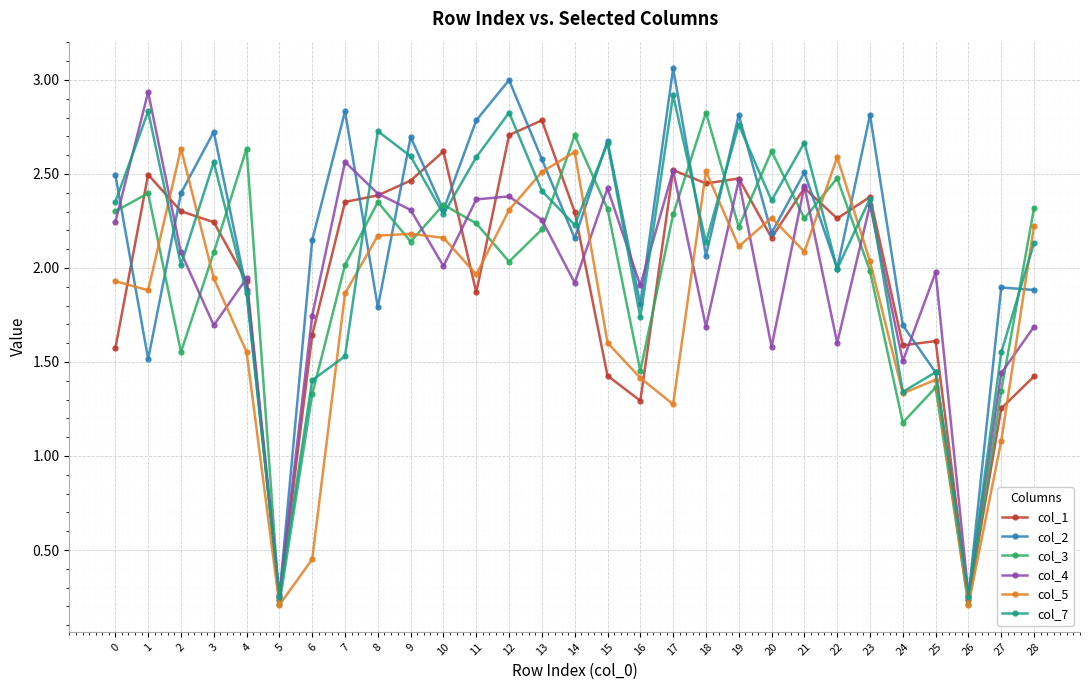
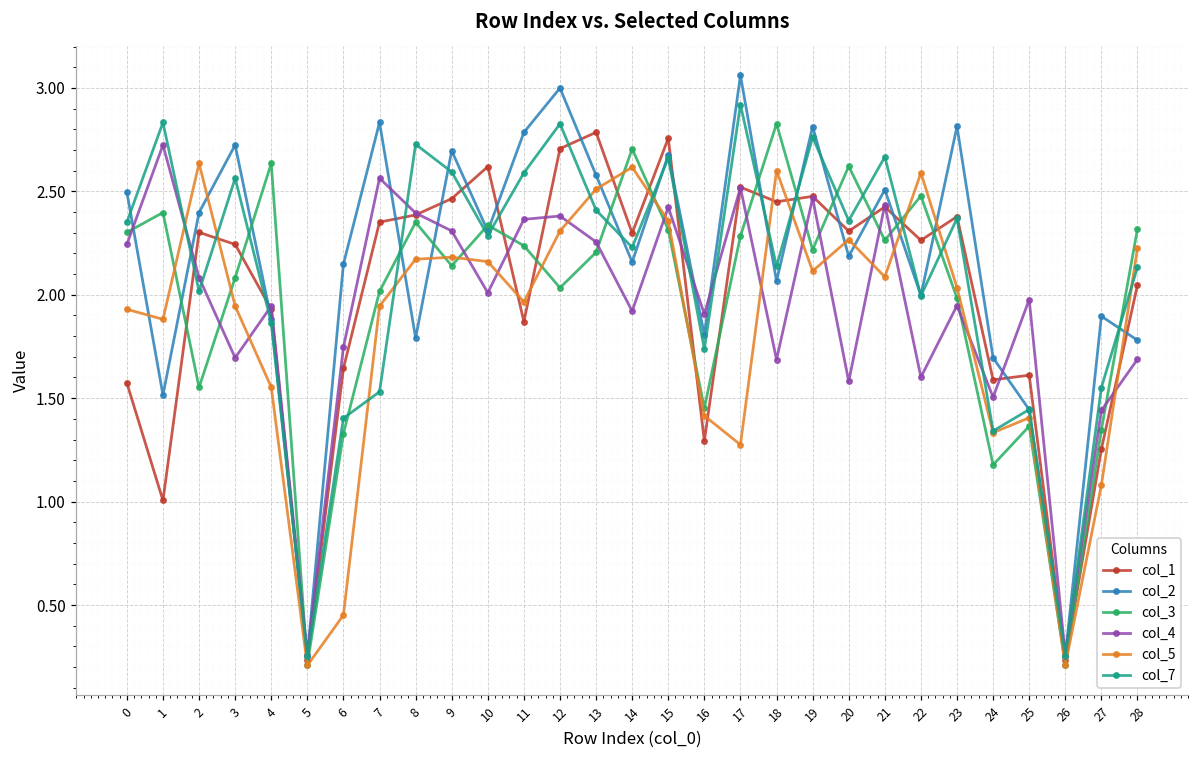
  {
    "col_1": {
      "0": 1.57,
-     "1": 2.50,
+     "1": 1.01,
      "2": 2.30,
      "3": 2.24,
      "4": 1.93,
      "5": 0.23,
      "6": 1.64,
      "7": 2.35,
      "9": 2.46,
      "10": 2.62,
      "11": 1.87,
      "12": 2.71,
      "13": 2.79,
      "14": 2.30,
-     "15": 1.43,
+     "15": 2.76,
      "16": 1.29,
      "18": 2.45,
-     "20": 2.16,
+     "20": 2.31,
      "22": 2.26,
      "24": 1.59,
      "25": 1.61,
      "26": 0.23,
      "27": 1.25,
-     "28": 1.42
+     "28": 2.05
    },
    "col_2": {
      "0": 2.50,
      "1": 1.52,
      "2": 2.40,
      "3": 2.72,
      "4": 1.88,
      "6": 2.15,
      "7": 2.83,
      "8": 1.79,
      "9": 2.70,
      "10": 2.31,
      "11": 2.78,
      "12": 3.00,
      "13": 2.58,
      "14": 2.16,
      "15": 2.68,
      "16": 1.81,
      "17": 3.06,
      "18": 2.07,
      "19": 2.81,
      "20": 2.19,
      "21": 2.51,
      "23": 2.81,
      "24": 1.69,
      "27": 1.90,
-     "28": 1.88
+     "28": 1.78
    },
    "col_4": {
      "0": 2.24,
-     "1": 2.93,
+     "1": 2.72,
      "2": 2.08,
      "3": 1.70,
      "4": 1.95,
      "6": 1.75,
      "7": 2.56,
      "9": 2.31,
      "10": 2.01,
      "11": 2.36,
      "12": 2.38,
      "13": 2.26,
      "14": 1.92,
      "15": 2.42,
      "16": 1.91,
      "18": 1.69,
      "20": 1.58,
      "22": 1.60,
-     "23": 2.33,
+     "23": 1.95,
      "24": 1.50,
      "25": 1.98,
      "27": 1.44,
      "28": 1.69
    },
    "col_5": {
      "0": 1.93,
      "1": 1.88,
      "2": 2.64,
      "3": 1.95,
      "4": 1.55,
      "6": 0.45,
-     "7": 1.86,
+     "7": 1.95,
      "8": 2.17,
      "9": 2.18,
      "10": 2.16,
      "11": 1.97,
      "12": 2.31,
      "13": 2.51,
      "14": 2.62,
-     "15": 1.60,
+     "15": 2.36,
      "16": 1.41,
      "17": 1.27,
-     "18": 2.51,
+     "18": 2.60,
      "19": 2.11,
      "20": 2.27,
      "21": 2.09,
      "22": 2.59,
      "23": 2.03,
      "25": 1.41,
      "27": 1.08,
      "28": 2.23
    }
  }
